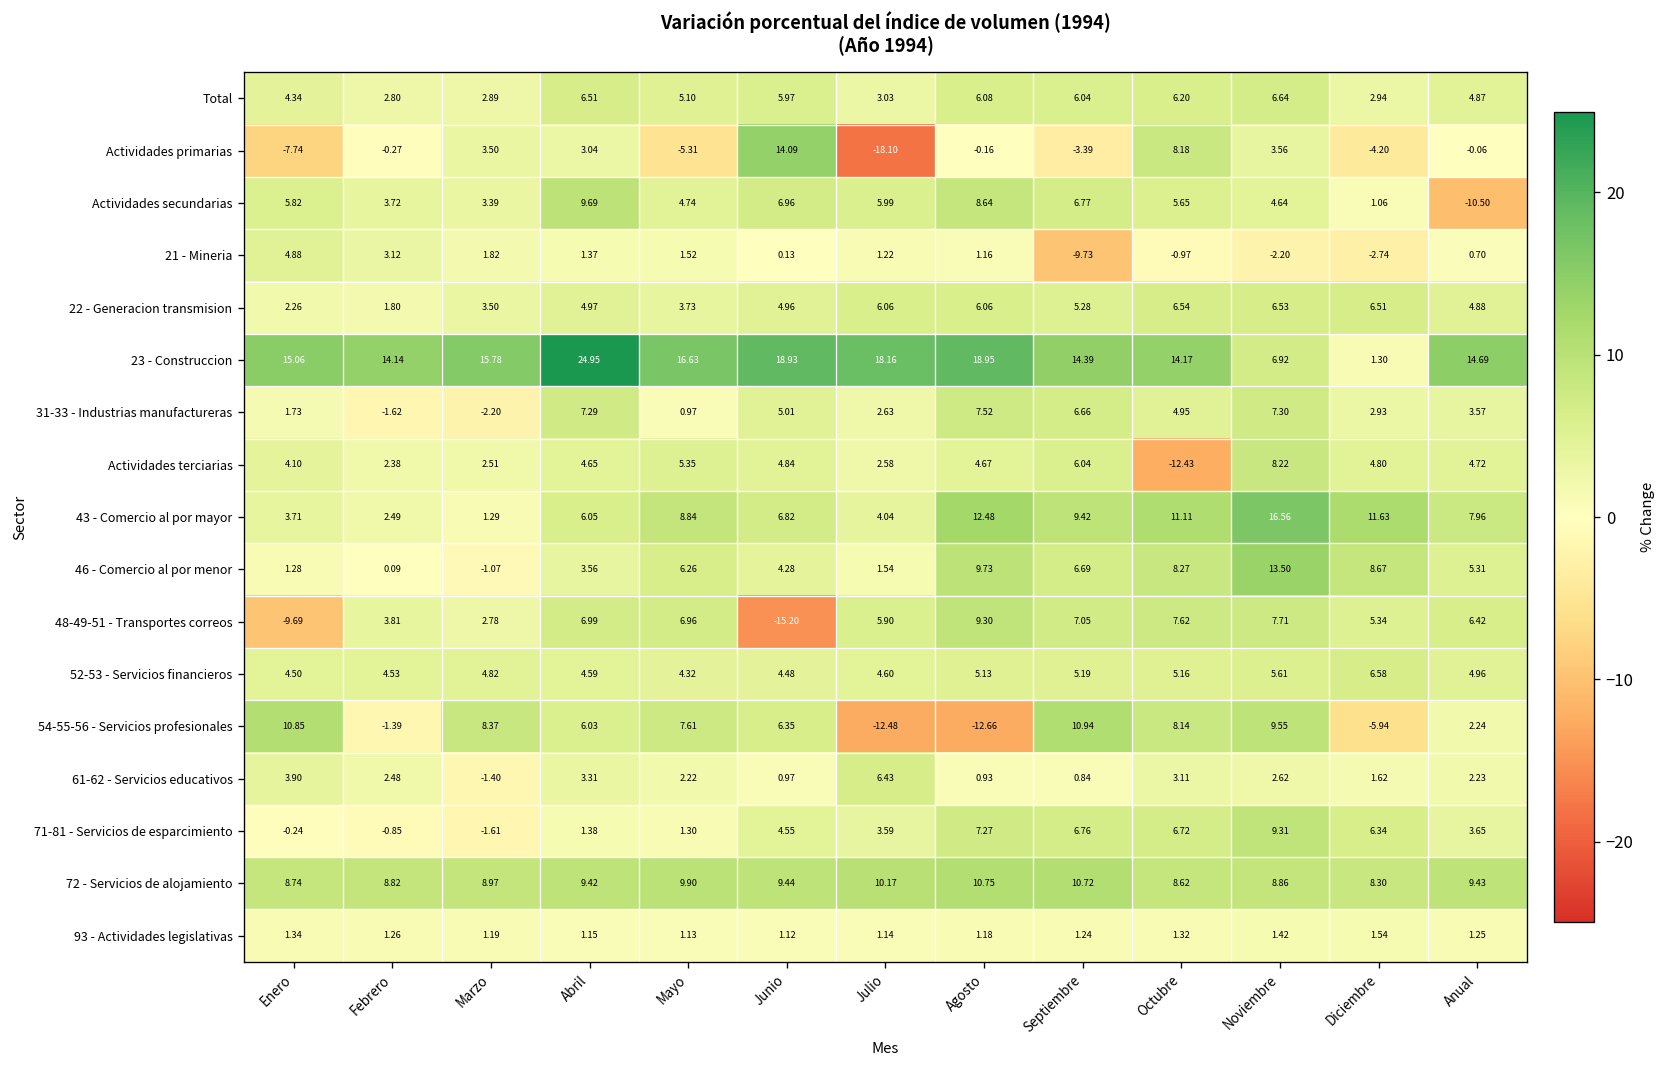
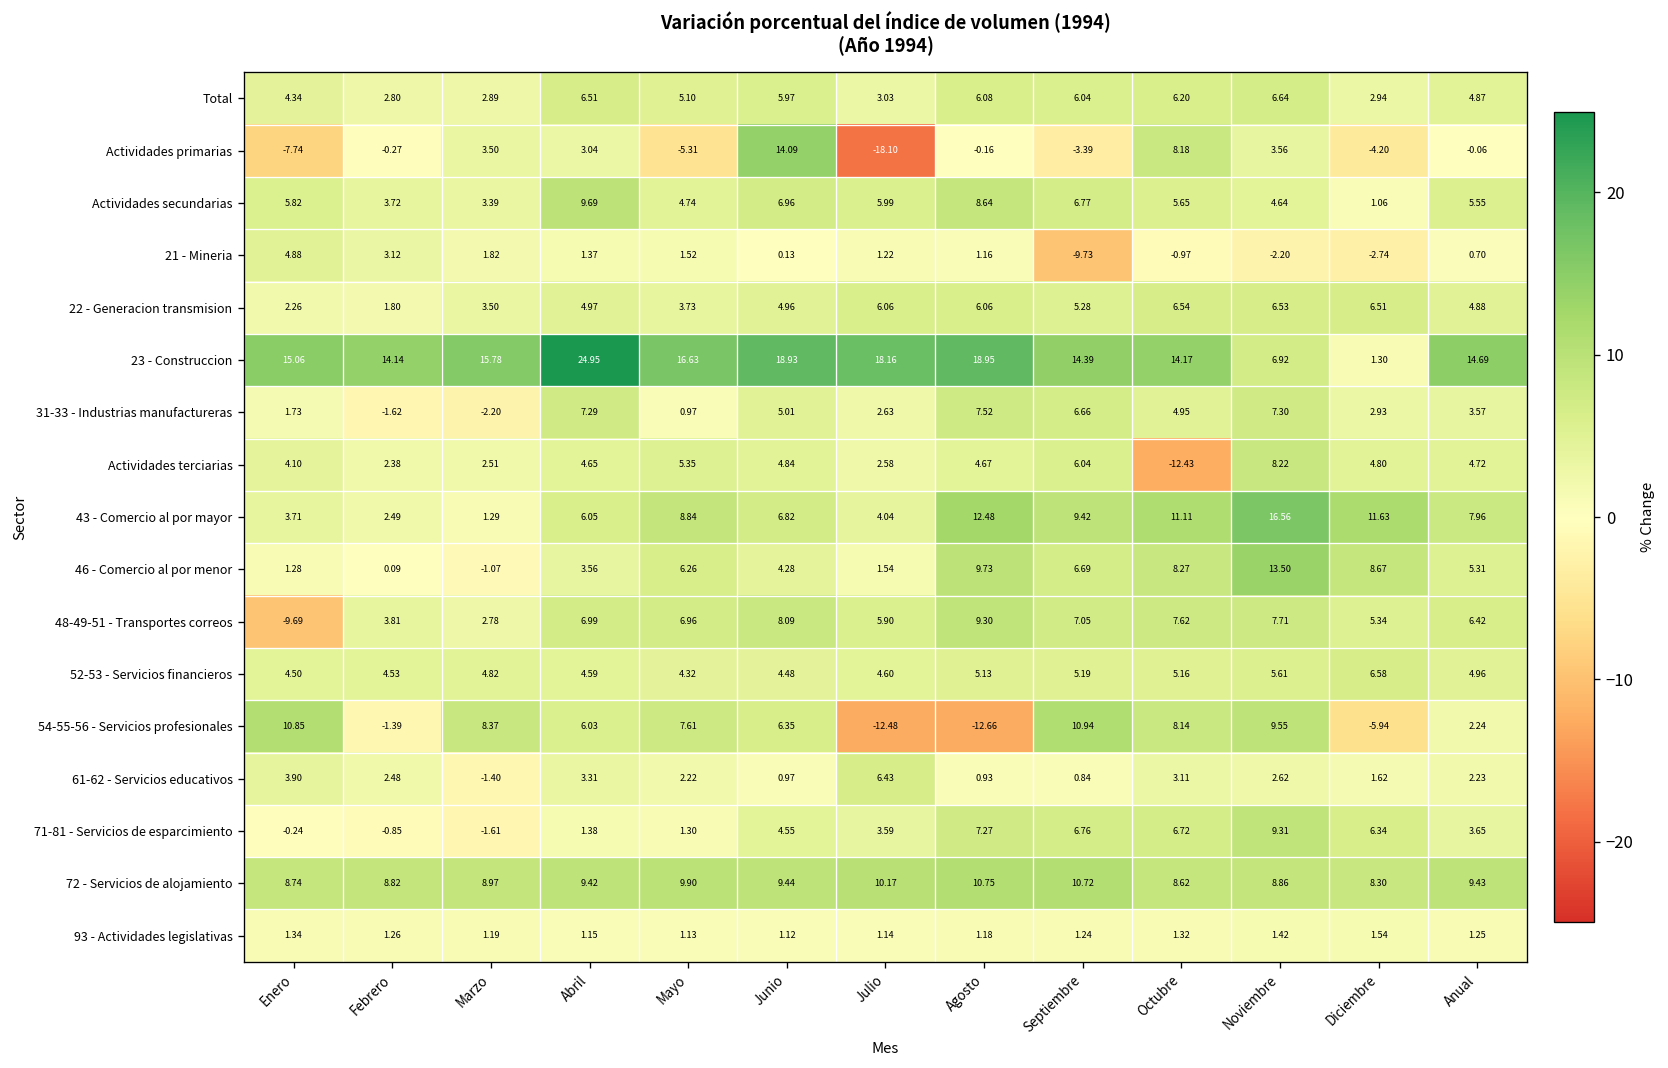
  {
    "Actividades secundarias": {
      "Enero": 5.82,
      "Febrero": 3.72,
      "Marzo": 3.39,
      "Abril": 9.69,
      "Mayo": 4.74,
      "Junio": 6.96,
      "Julio": 5.99,
      "Agosto": 8.64,
      "Septiembre": 6.77,
      "Octubre": 5.65,
      "Noviembre": 4.64,
      "Diciembre": 1.06,
-     "Anual": -10.50
+     "Anual": 5.55
    },
    "48-49-51 - Transportes correos": {
      "Enero": -9.69,
      "Febrero": 3.81,
      "Marzo": 2.78,
      "Abril": 6.99,
      "Mayo": 6.96,
-     "Junio": -15.20,
+     "Junio": 8.09,
      "Julio": 5.90,
      "Agosto": 9.30,
      "Septiembre": 7.05,
      "Octubre": 7.62,
      "Noviembre": 7.71,
      "Diciembre": 5.34,
      "Anual": 6.42
    }
  }
